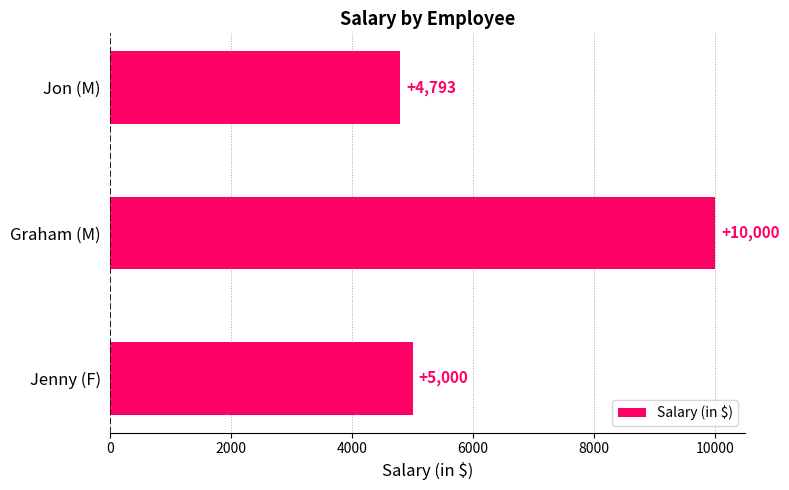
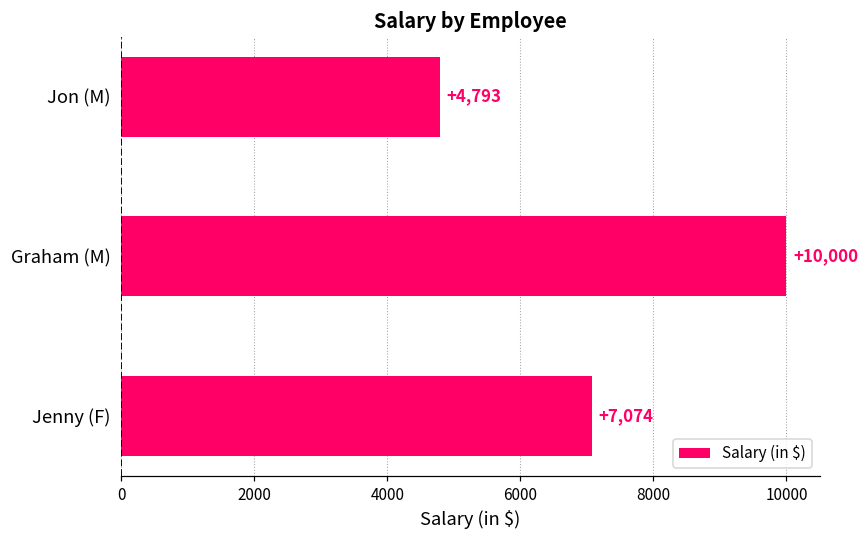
  {
    "Jon (M)": "+4,793",
    "Graham (M)": "+10,000",
-   "Jenny (F)": "+5,000"
+   "Jenny (F)": "+7,074"
  }
